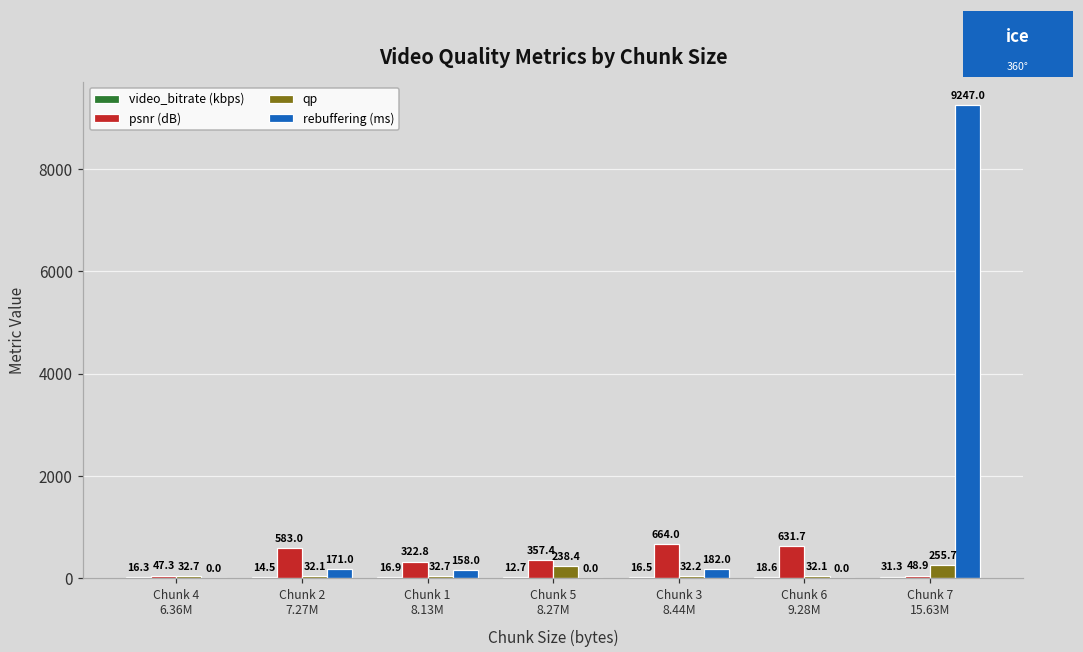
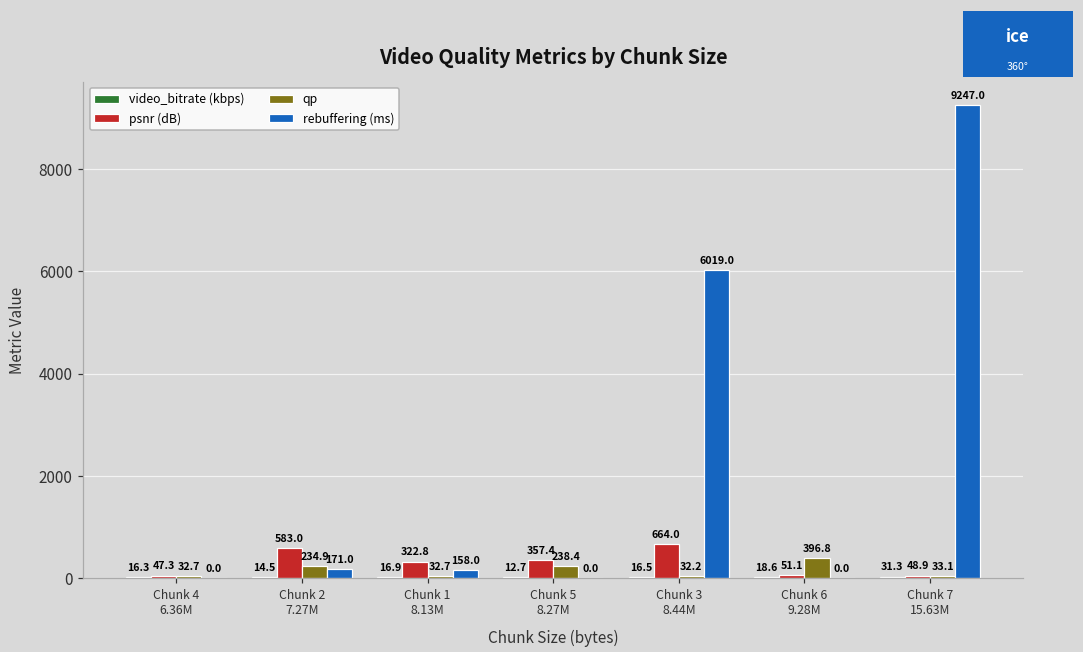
  {
    "video_bitrate (kbps)": {
      "Chunk 4 6.36M": 16.3,
      "Chunk 2 7.27M": 14.5,
      "Chunk 1 8.13M": 16.9,
      "Chunk 5 8.27M": 12.7,
      "Chunk 3 8.44M": 16.5,
      "Chunk 6 9.28M": 18.6,
      "Chunk 7 15.63M": 31.3
    },
    "psnr (dB)": {
      "Chunk 4 6.36M": 47.3,
      "Chunk 2 7.27M": 583.0,
      "Chunk 1 8.13M": 322.8,
      "Chunk 5 8.27M": 357.4,
      "Chunk 3 8.44M": 664.0,
-     "Chunk 6 9.28M": 631.7,
+     "Chunk 6 9.28M": 51.1,
      "Chunk 7 15.63M": 48.9
    },
    "qp": {
      "Chunk 4 6.36M": 32.7,
-     "Chunk 2 7.27M": 32.1,
+     "Chunk 2 7.27M": 234.9,
      "Chunk 1 8.13M": 32.7,
      "Chunk 5 8.27M": 238.4,
      "Chunk 3 8.44M": 32.2,
-     "Chunk 6 9.28M": 32.1,
-     "Chunk 7 15.63M": 255.7
+     "Chunk 6 9.28M": 396.8,
+     "Chunk 7 15.63M": 33.1
    },
    "rebuffering (ms)": {
      "Chunk 4 6.36M": 0.0,
      "Chunk 2 7.27M": 171.0,
      "Chunk 1 8.13M": 158.0,
      "Chunk 5 8.27M": 0.0,
-     "Chunk 3 8.44M": 182.0,
+     "Chunk 3 8.44M": 6019.0,
      "Chunk 6 9.28M": 0.0,
      "Chunk 7 15.63M": 9247.0
    }
  }
